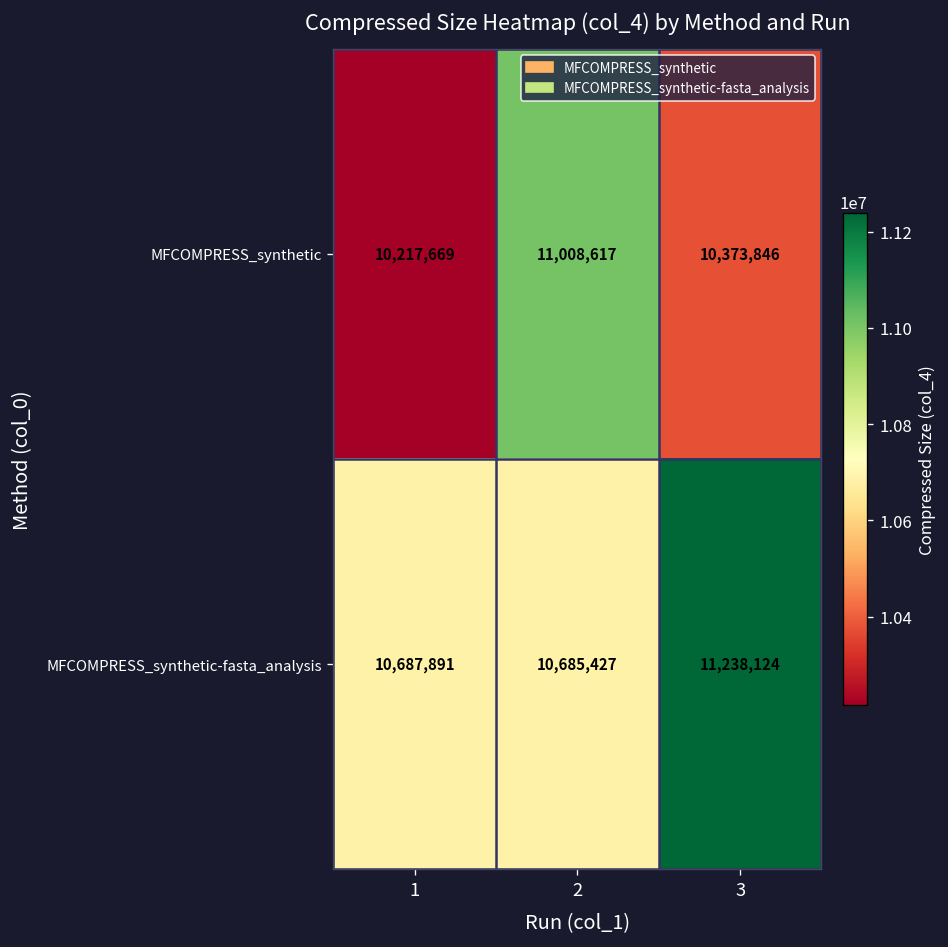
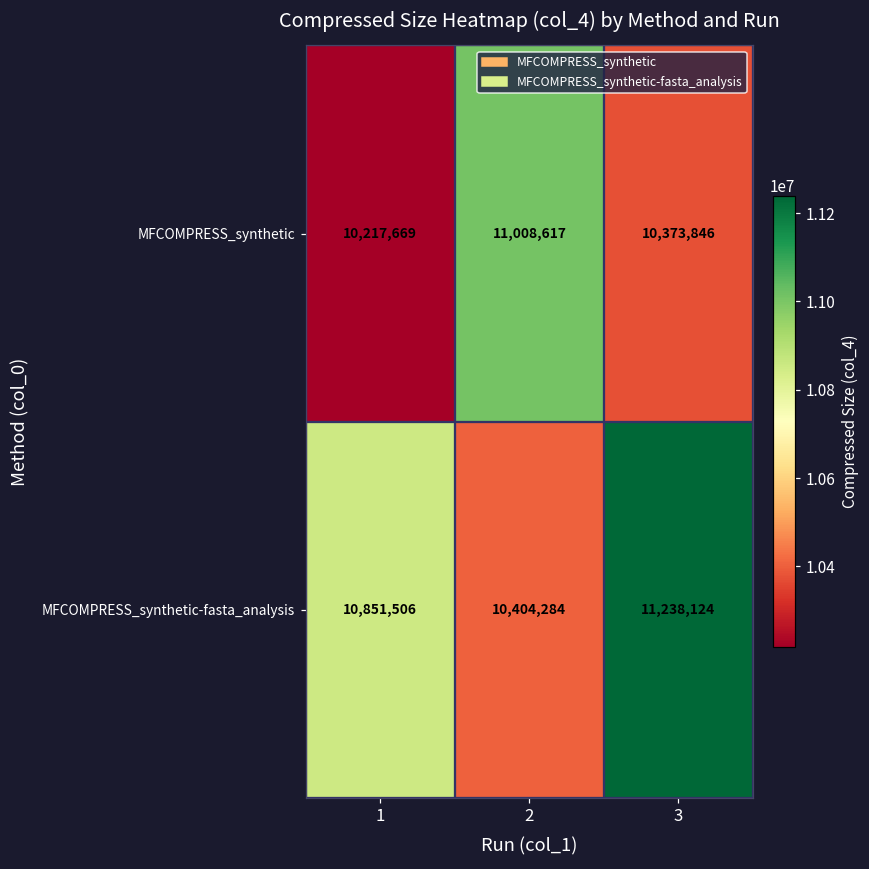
  {
    "MFCOMPRESS_synthetic": {
      "1": "10,217,669",
      "2": "11,008,617",
      "3": "10,373,846"
    },
    "MFCOMPRESS_synthetic-fasta_analysis": {
-     "1": "10,687,891",
-     "2": "10,685,427",
+     "1": "10,851,506",
+     "2": "10,404,284",
      "3": "11,238,124"
    }
  }
